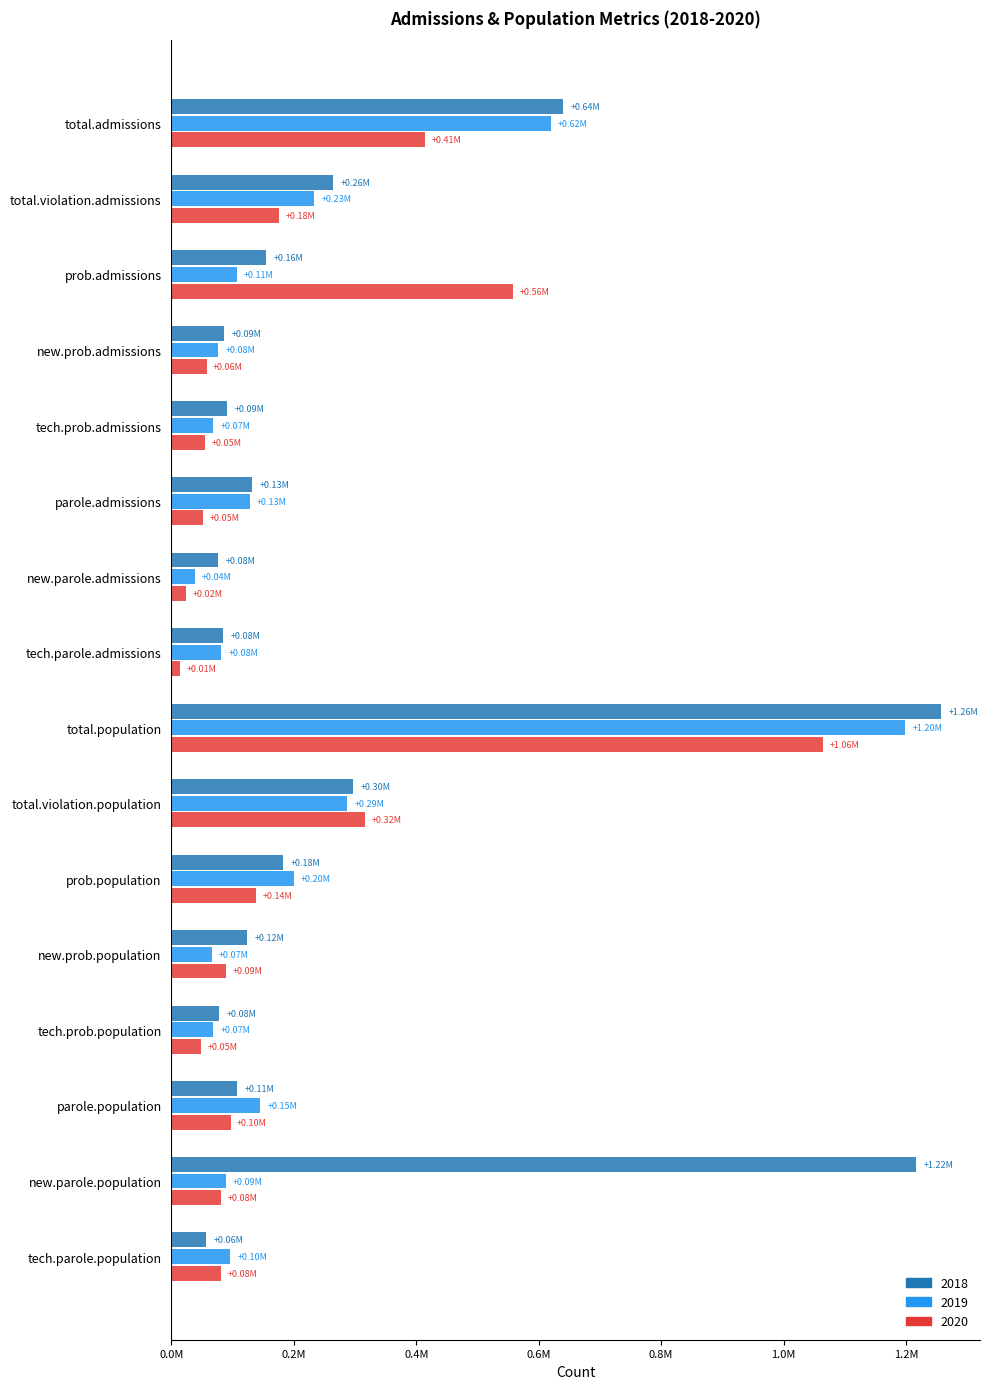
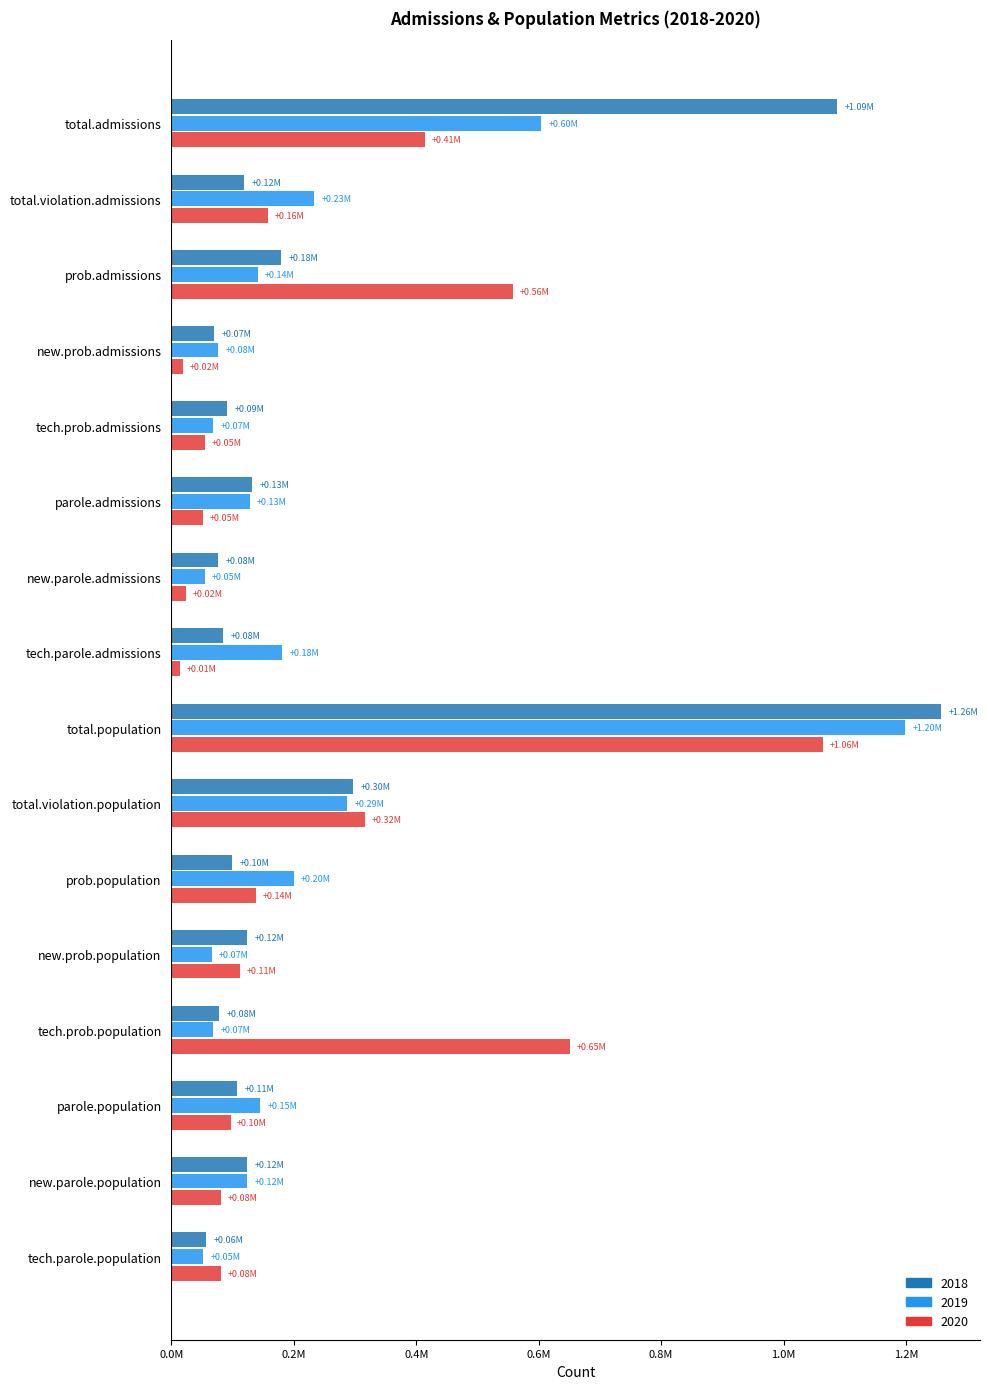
  {
    "2018": {
-     "total.admissions": "+0.64M",
-     "total.violation.admissions": "+0.26M",
-     "prob.admissions": "+0.16M",
-     "new.prob.admissions": "+0.09M",
+     "total.admissions": "+1.09M",
+     "total.violation.admissions": "+0.12M",
+     "prob.admissions": "+0.18M",
+     "new.prob.admissions": "+0.07M",
      "tech.prob.admissions": "+0.09M",
      "parole.admissions": "+0.13M",
      "new.parole.admissions": "+0.08M",
      "tech.parole.admissions": "+0.08M",
      "total.population": "+1.26M",
      "total.violation.population": "+0.30M",
-     "prob.population": "+0.18M",
+     "prob.population": "+0.10M",
      "new.prob.population": "+0.12M",
      "tech.prob.population": "+0.08M",
      "parole.population": "+0.11M",
-     "new.parole.population": "+1.22M",
+     "new.parole.population": "+0.12M",
      "tech.parole.population": "+0.06M"
    },
    "2019": {
-     "total.admissions": "+0.62M",
+     "total.admissions": "+0.60M",
      "total.violation.admissions": "+0.23M",
-     "prob.admissions": "+0.11M",
+     "prob.admissions": "+0.14M",
      "new.prob.admissions": "+0.08M",
      "tech.prob.admissions": "+0.07M",
      "parole.admissions": "+0.13M",
-     "new.parole.admissions": "+0.04M",
-     "tech.parole.admissions": "+0.08M",
+     "new.parole.admissions": "+0.05M",
+     "tech.parole.admissions": "+0.18M",
      "total.population": "+1.20M",
      "total.violation.population": "+0.29M",
      "prob.population": "+0.20M",
      "new.prob.population": "+0.07M",
      "tech.prob.population": "+0.07M",
      "parole.population": "+0.15M",
-     "new.parole.population": "+0.09M",
-     "tech.parole.population": "+0.10M"
+     "new.parole.population": "+0.12M",
+     "tech.parole.population": "+0.05M"
    },
    "2020": {
      "total.admissions": "+0.41M",
-     "total.violation.admissions": "+0.18M",
+     "total.violation.admissions": "+0.16M",
      "prob.admissions": "+0.56M",
-     "new.prob.admissions": "+0.06M",
+     "new.prob.admissions": "+0.02M",
      "tech.prob.admissions": "+0.05M",
      "parole.admissions": "+0.05M",
      "new.parole.admissions": "+0.02M",
      "tech.parole.admissions": "+0.01M",
      "total.population": "+1.06M",
      "total.violation.population": "+0.32M",
      "prob.population": "+0.14M",
-     "new.prob.population": "+0.09M",
-     "tech.prob.population": "+0.05M",
+     "new.prob.population": "+0.11M",
+     "tech.prob.population": "+0.65M",
      "parole.population": "+0.10M",
      "new.parole.population": "+0.08M",
      "tech.parole.population": "+0.08M"
    }
  }
